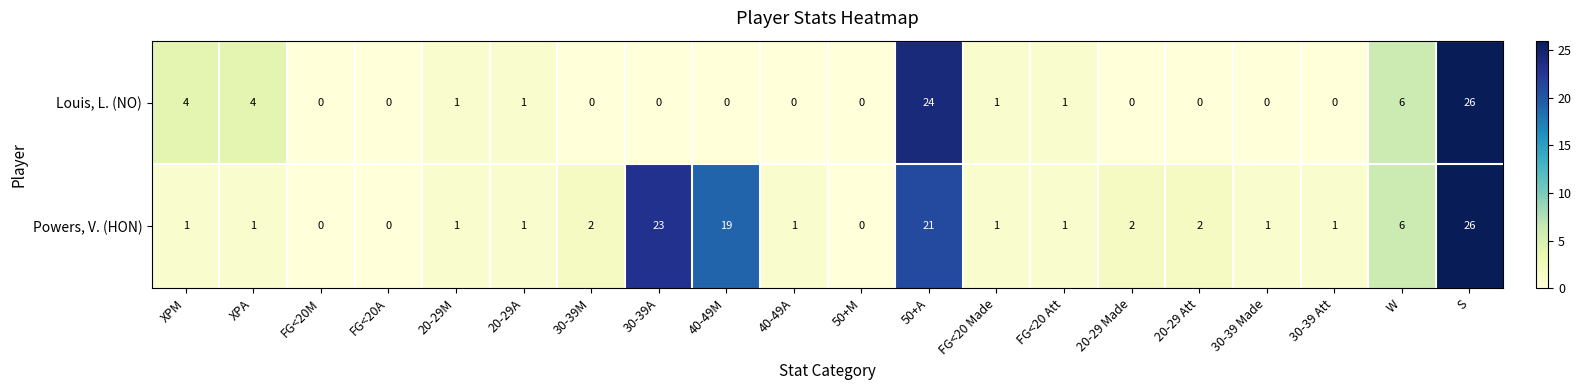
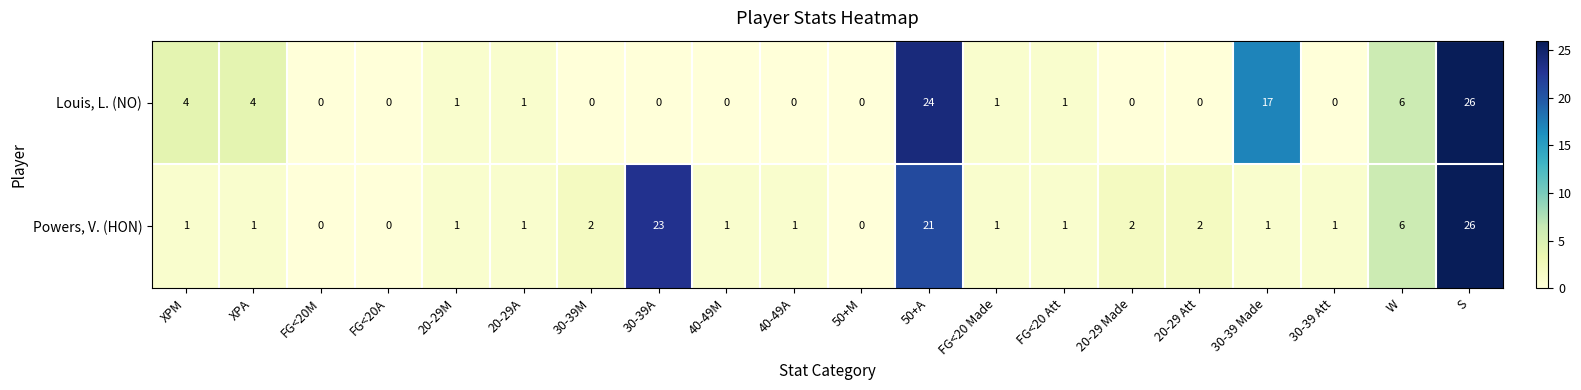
  {
    "Louis, L. (NO)": {
      "XPM": 4,
      "XPA": 4,
      "FG<20M": 0,
      "FG<20A": 0,
      "20-29M": 1,
      "20-29A": 1,
      "30-39M": 0,
      "30-39A": 0,
      "40-49M": 0,
      "40-49A": 0,
      "50+M": 0,
      "50+A": 24,
      "FG<20 Made": 1,
      "FG<20 Att": 1,
      "20-29 Made": 0,
      "20-29 Att": 0,
-     "30-39 Made": 0,
+     "30-39 Made": 17,
      "30-39 Att": 0,
      "W": 6,
      "S": 26
    },
    "Powers, V. (HON)": {
      "XPM": 1,
      "XPA": 1,
      "FG<20M": 0,
      "FG<20A": 0,
      "20-29M": 1,
      "20-29A": 1,
      "30-39M": 2,
      "30-39A": 23,
-     "40-49M": 19,
+     "40-49M": 1,
      "40-49A": 1,
      "50+M": 0,
      "50+A": 21,
      "FG<20 Made": 1,
      "FG<20 Att": 1,
      "20-29 Made": 2,
      "20-29 Att": 2,
      "30-39 Made": 1,
      "30-39 Att": 1,
      "W": 6,
      "S": 26
    }
  }
